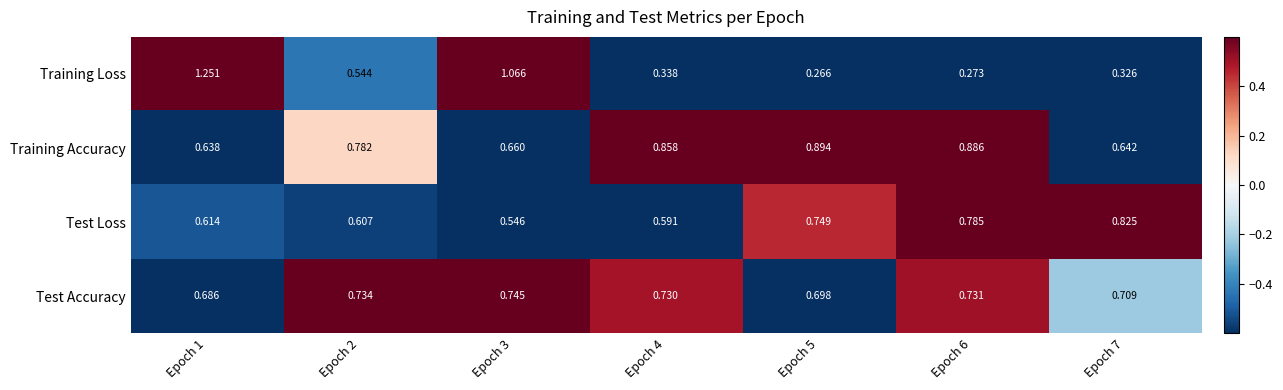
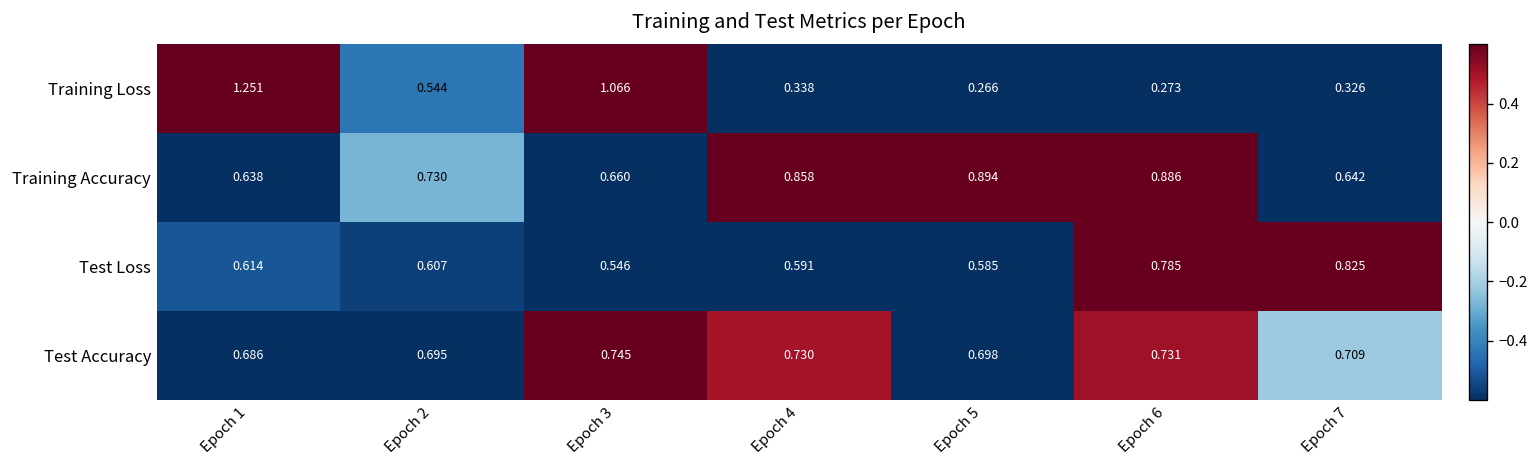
  {
    "Training Loss": {
      "Epoch 1": 1.251,
      "Epoch 2": 0.544,
      "Epoch 3": 1.066,
      "Epoch 4": 0.338,
      "Epoch 5": 0.266,
      "Epoch 6": 0.273,
      "Epoch 7": 0.326
    },
    "Training Accuracy": {
      "Epoch 1": 0.638,
-     "Epoch 2": 0.782,
+     "Epoch 2": 0.730,
      "Epoch 3": 0.660,
      "Epoch 4": 0.858,
      "Epoch 5": 0.894,
      "Epoch 6": 0.886,
      "Epoch 7": 0.642
    },
    "Test Loss": {
      "Epoch 1": 0.614,
      "Epoch 2": 0.607,
      "Epoch 3": 0.546,
      "Epoch 4": 0.591,
-     "Epoch 5": 0.749,
+     "Epoch 5": 0.585,
      "Epoch 6": 0.785,
      "Epoch 7": 0.825
    },
    "Test Accuracy": {
      "Epoch 1": 0.686,
-     "Epoch 2": 0.734,
+     "Epoch 2": 0.695,
      "Epoch 3": 0.745,
      "Epoch 4": 0.730,
      "Epoch 5": 0.698,
      "Epoch 6": 0.731,
      "Epoch 7": 0.709
    }
  }
